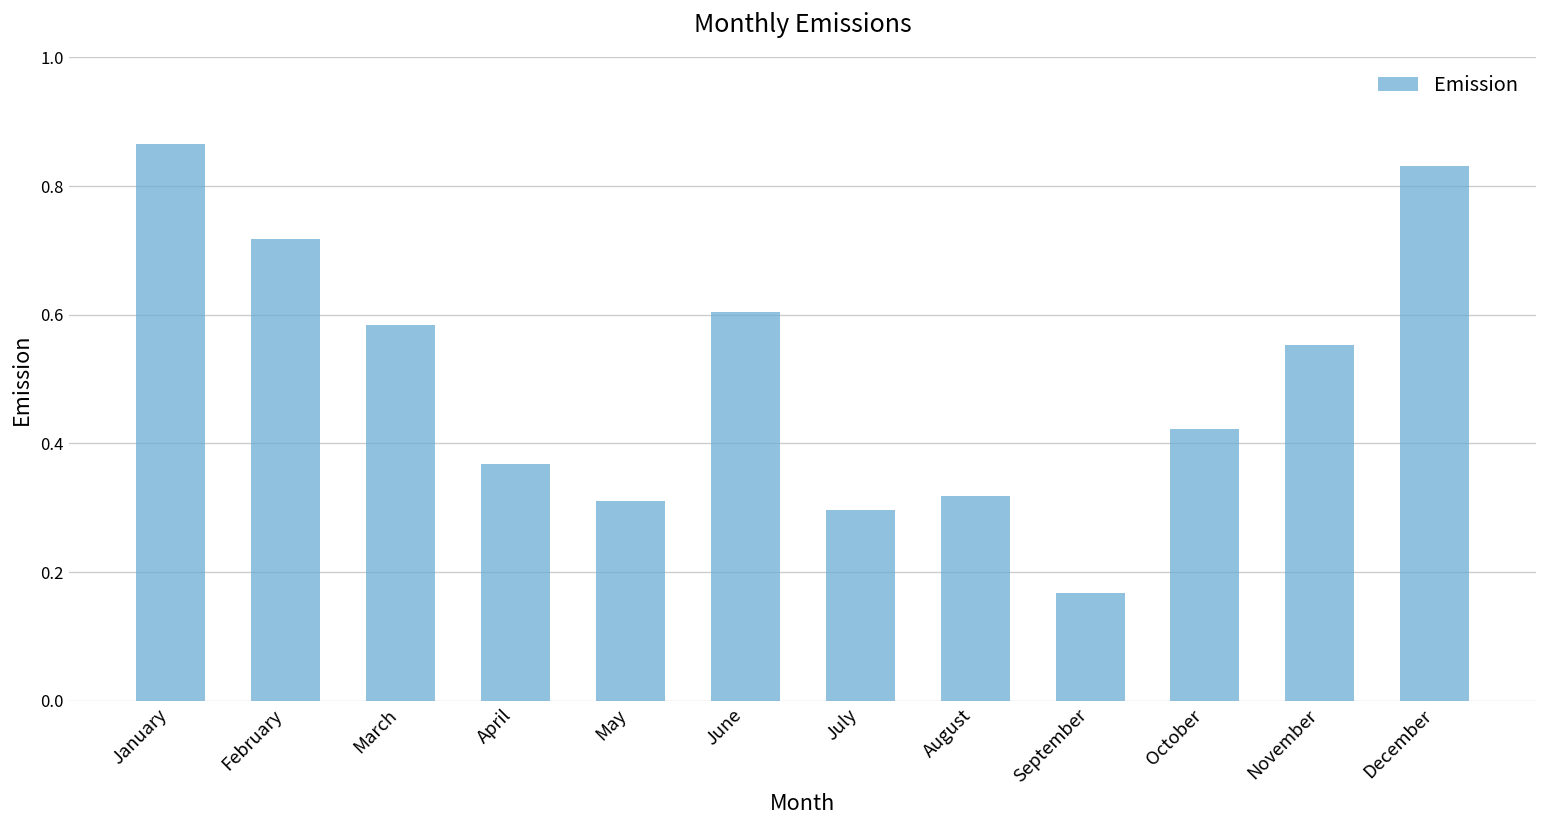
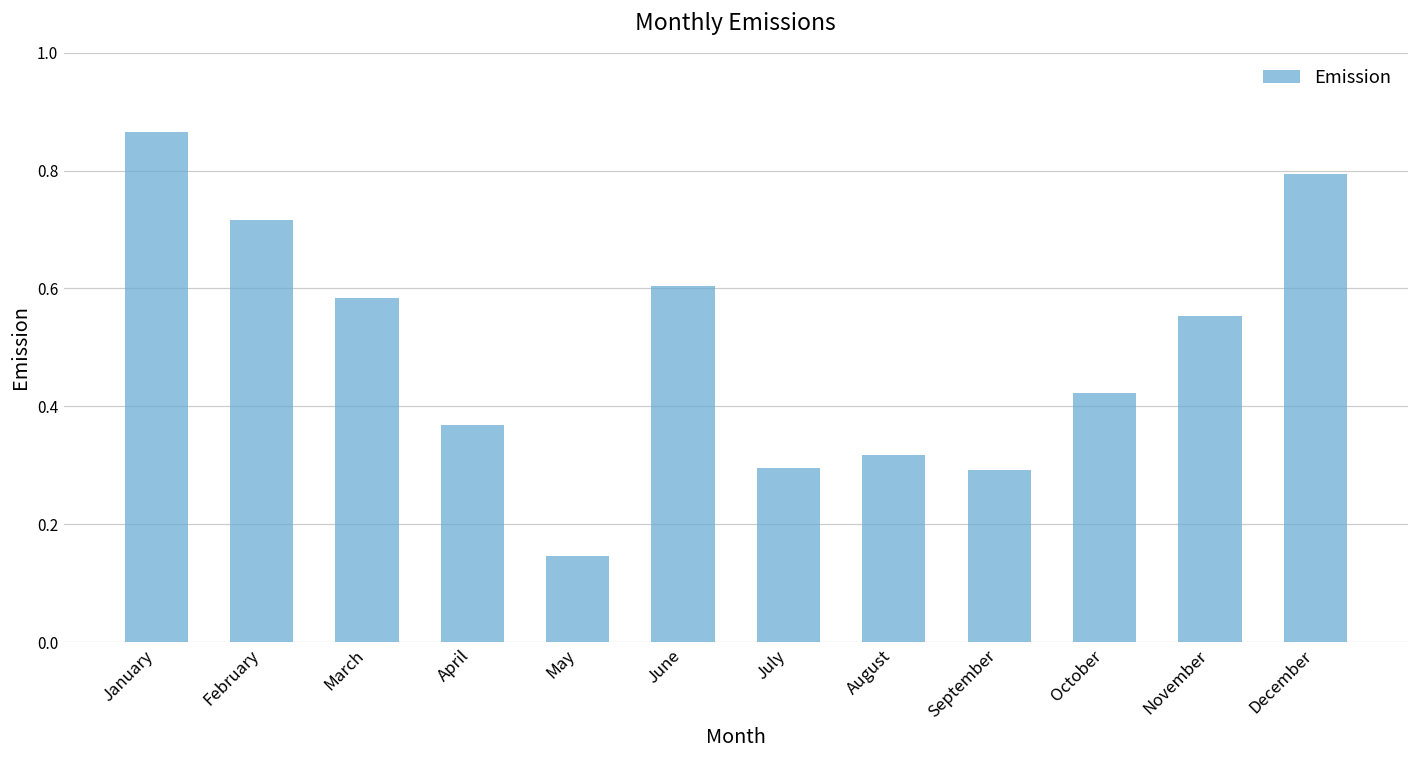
  {
    "January": 0.87,
    "February": 0.72,
    "March": 0.58,
    "April": 0.37,
-   "May": 0.31,
+   "May": 0.15,
    "June": 0.60,
    "July": 0.30,
    "August": 0.32,
-   "September": 0.17,
+   "September": 0.29,
    "October": 0.42,
    "November": 0.55,
-   "December": 0.83
+   "December": 0.79
  }
